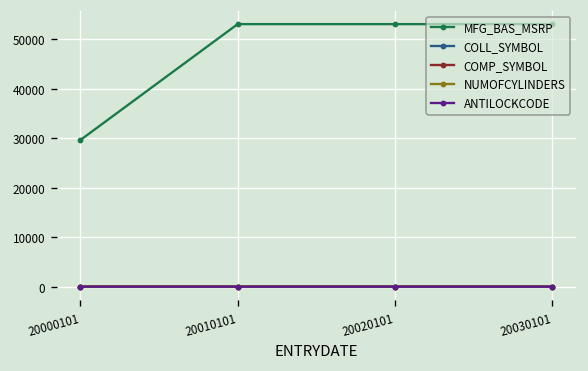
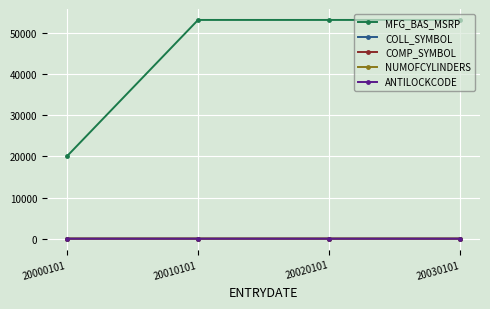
  {
    "MFG_BAS_MSRP": {
-     "20000101": 30000,
+     "20000101": 20000,
      "20010101": 53000,
      "20020101": 53000
    },
    "ANTILOCKCODE": {
      "20000101": 0,
      "20010101": 0,
      "20020101": 0,
      "20030101": 0
    }
  }
